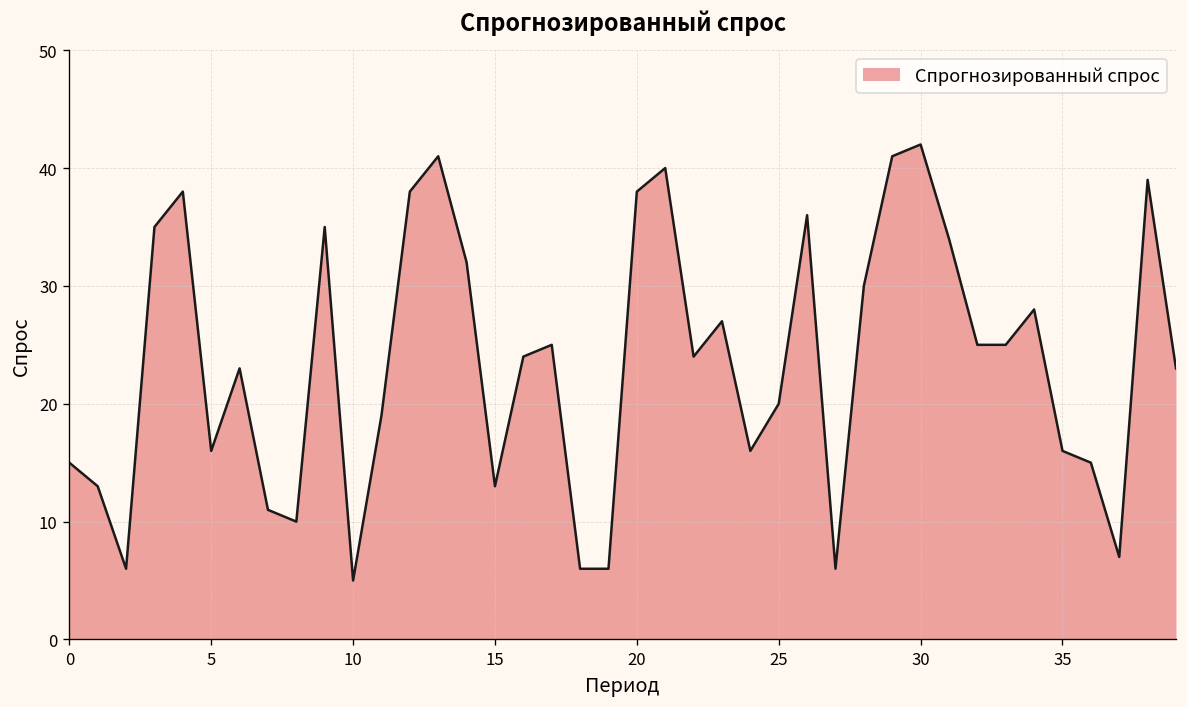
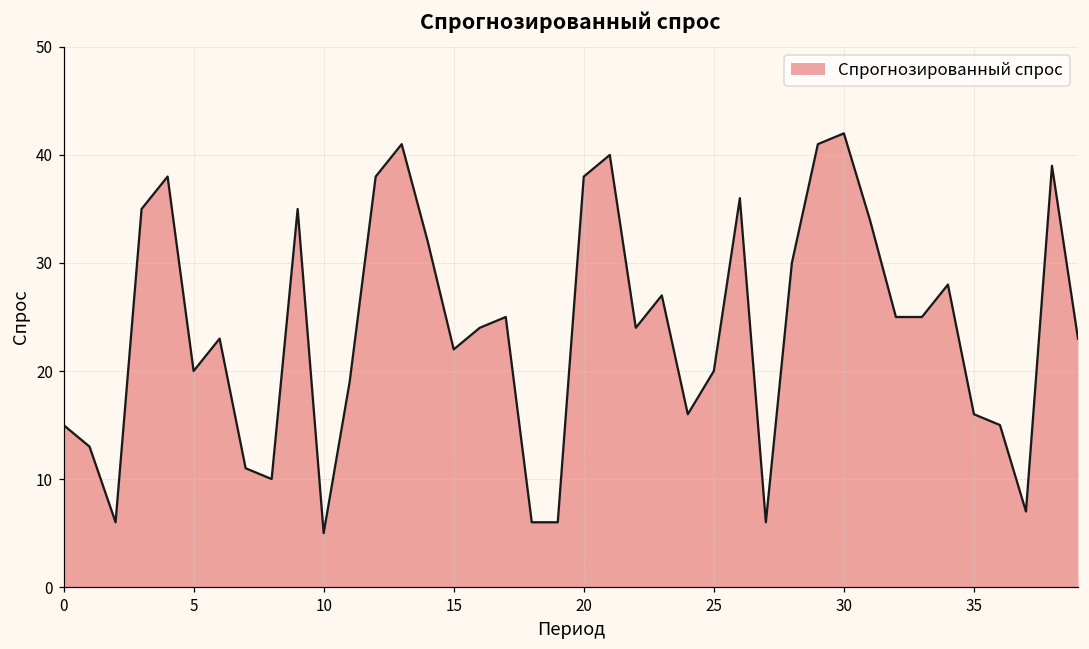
  {
    "0": 15,
-   "5": 16,
+   "5": 20,
    "10": 5,
-   "15": 13,
+   "15": 22,
    "20": 38,
    "25": 20,
    "30": 42,
    "35": 16
  }
